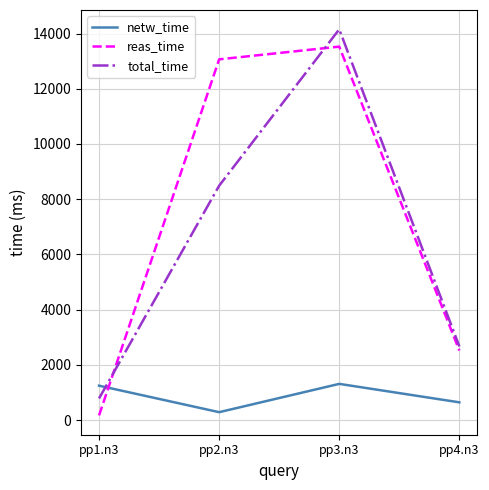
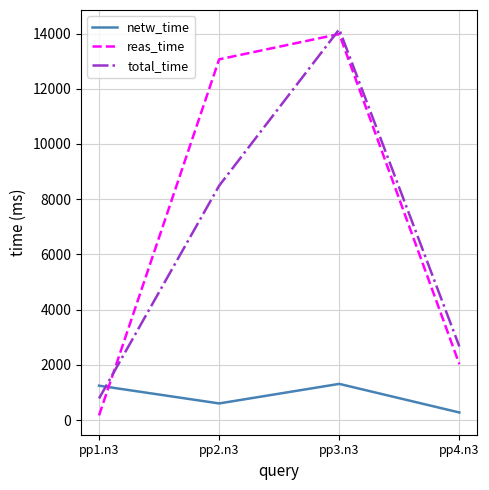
  {
    "netw_time": {
      "pp1.n3": 1200,
-     "pp2.n3": 300,
+     "pp2.n3": 600,
      "pp3.n3": 1300,
-     "pp4.n3": 600
+     "pp4.n3": 300
    },
    "reas_time": {
      "pp1.n3": 200,
      "pp2.n3": 13100,
-     "pp3.n3": 13500,
-     "pp4.n3": 2500
+     "pp3.n3": 14000,
+     "pp4.n3": 2000
    },
    "total_time": {
      "pp1.n3": 800,
      "pp2.n3": 8500,
      "pp3.n3": 14200,
      "pp4.n3": 2700
    }
  }
